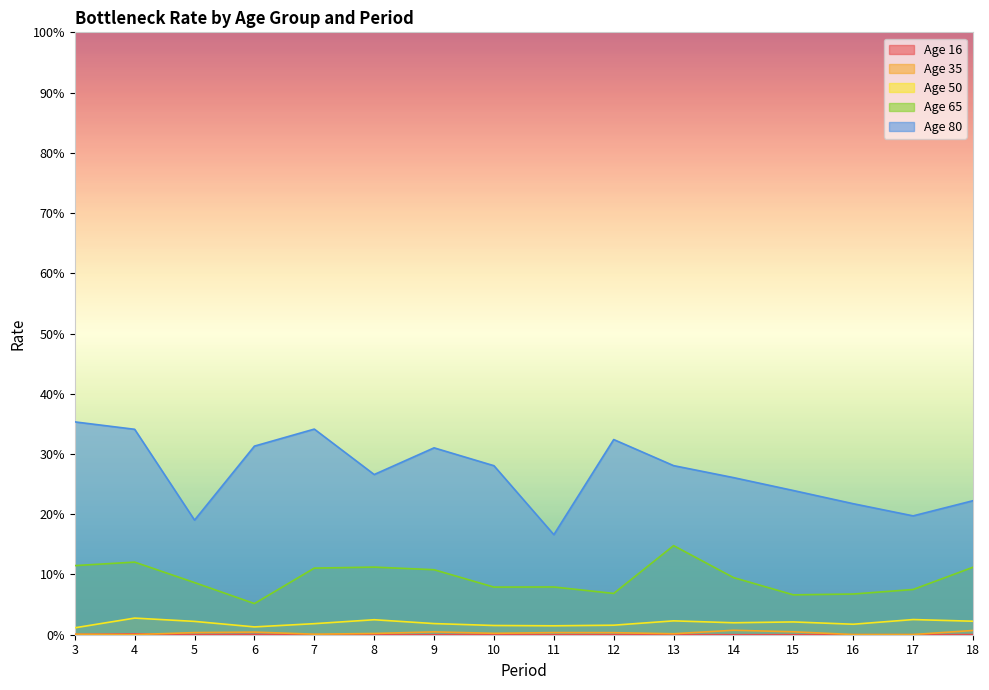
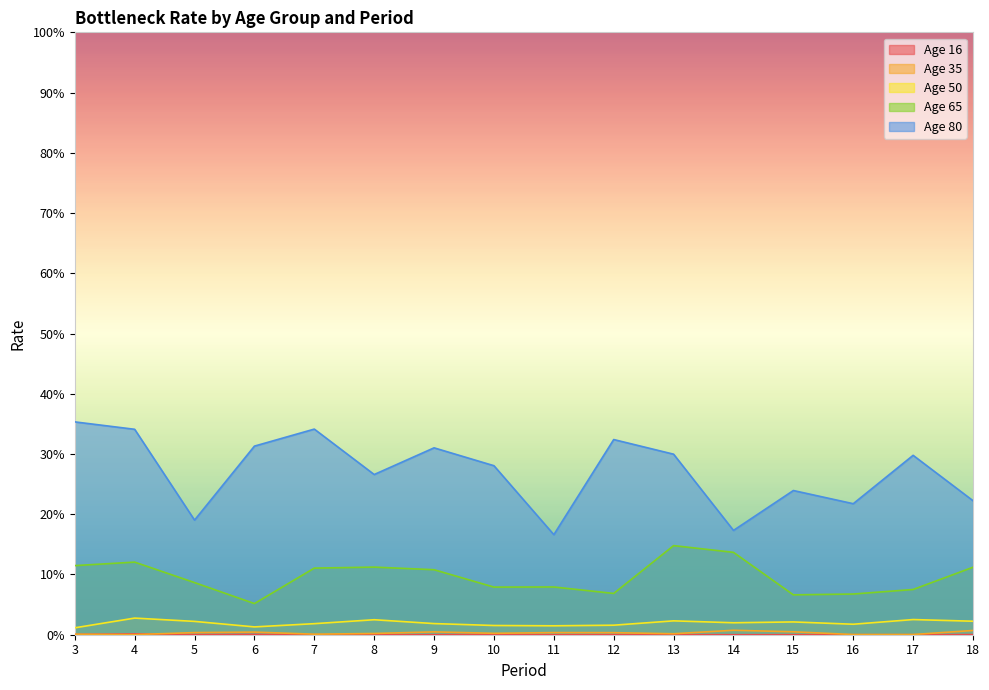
  {
    "Age 16": {
      "9": "0%",
      "14": "0%",
      "15": "0%",
      "18": "0%"
    },
    "Age 65": {
      "3": "11%",
      "4": "12%",
      "5": "9%",
      "6": "5%",
      "7": "11%",
      "8": "11%",
      "9": "11%",
      "10": "8%",
      "11": "8%",
      "12": "7%",
      "13": "15%",
-     "14": "9%",
+     "14": "14%",
      "15": "7%",
      "16": "7%",
      "17": "8%",
      "18": "11%"
    },
    "Age 80": {
      "3": "35%",
      "4": "34%",
      "5": "19%",
      "6": "31%",
      "7": "34%",
      "8": "27%",
      "9": "31%",
      "10": "28%",
      "11": "17%",
      "12": "32%",
-     "13": "28%",
-     "14": "26%",
+     "13": "30%",
+     "14": "17%",
      "15": "24%",
      "16": "22%",
-     "17": "20%",
+     "17": "30%",
      "18": "22%"
    }
  }
